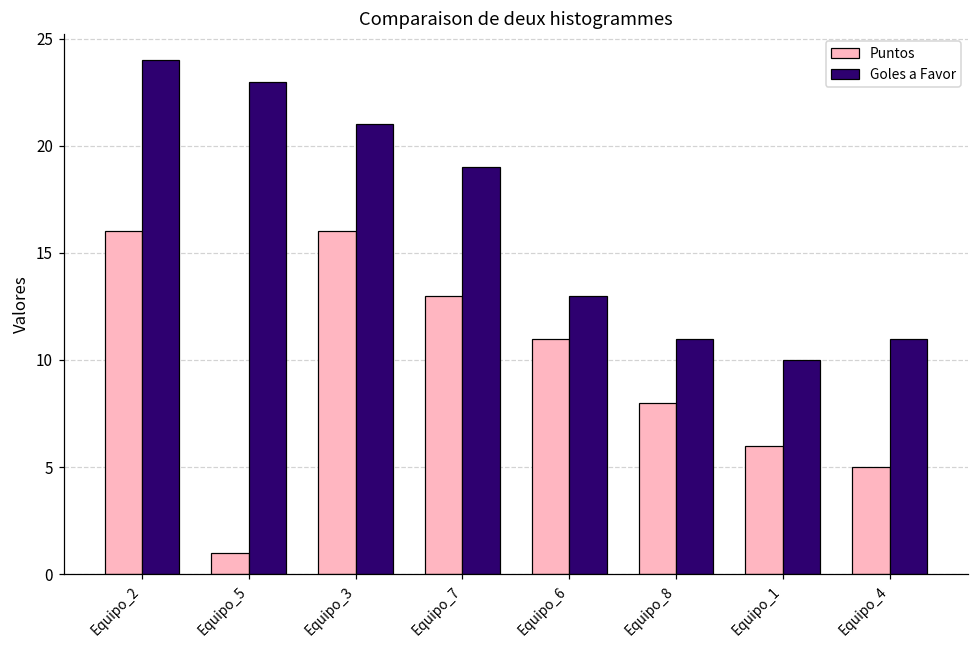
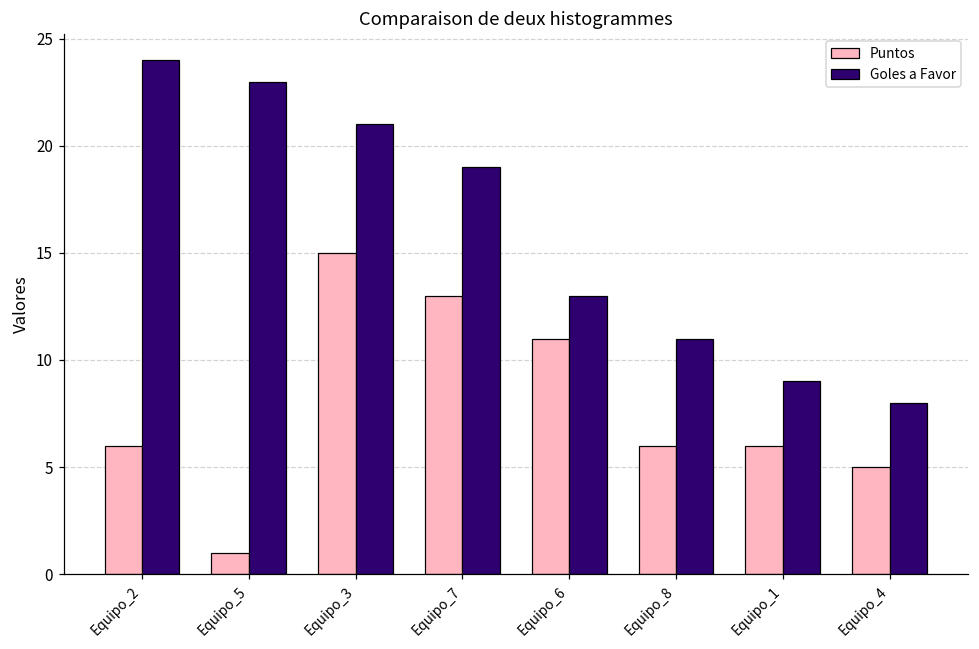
  {
    "Puntos": {
-     "Equipo_2": 16,
+     "Equipo_2": 6,
      "Equipo_5": 1,
-     "Equipo_3": 16,
+     "Equipo_3": 15,
      "Equipo_7": 13,
      "Equipo_6": 11,
-     "Equipo_8": 8,
+     "Equipo_8": 6,
      "Equipo_1": 6,
      "Equipo_4": 5
    },
    "Goles a Favor": {
      "Equipo_2": 24,
      "Equipo_5": 23,
      "Equipo_3": 21,
      "Equipo_7": 19,
      "Equipo_6": 13,
      "Equipo_8": 11,
-     "Equipo_1": 10,
-     "Equipo_4": 11
+     "Equipo_1": 9,
+     "Equipo_4": 8
    }
  }
